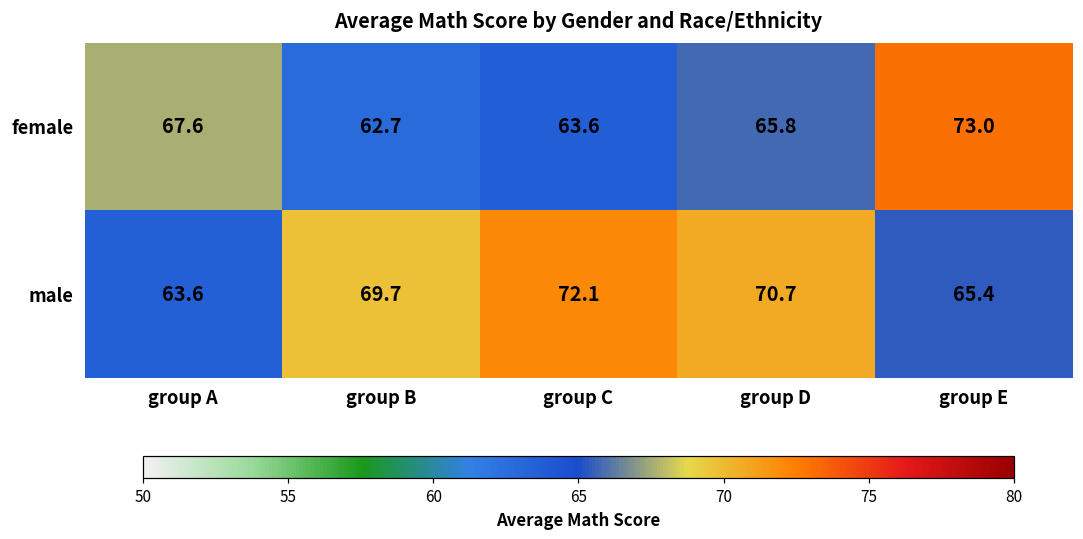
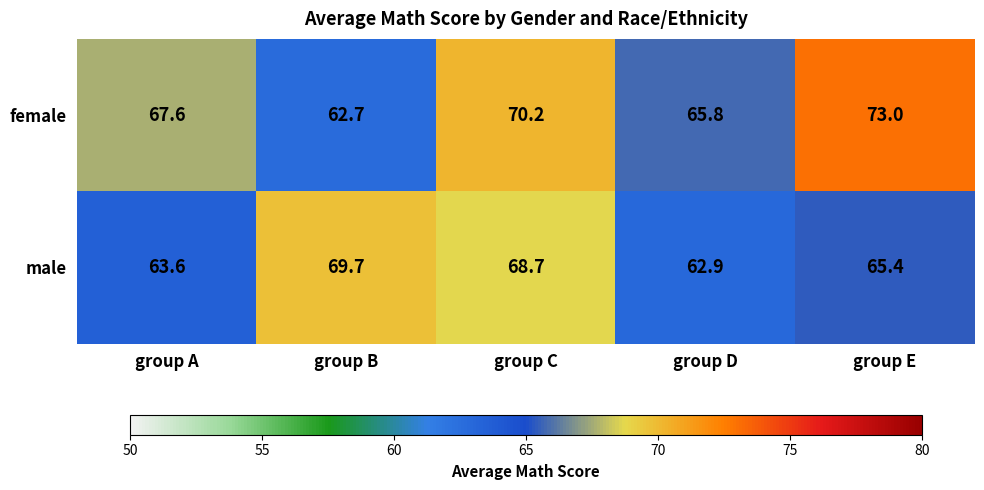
  {
    "female": {
      "group A": 67.6,
      "group B": 62.7,
-     "group C": 63.6,
+     "group C": 70.2,
      "group D": 65.8,
      "group E": 73.0
    },
    "male": {
      "group A": 63.6,
      "group B": 69.7,
-     "group C": 72.1,
-     "group D": 70.7,
+     "group C": 68.7,
+     "group D": 62.9,
      "group E": 65.4
    }
  }
